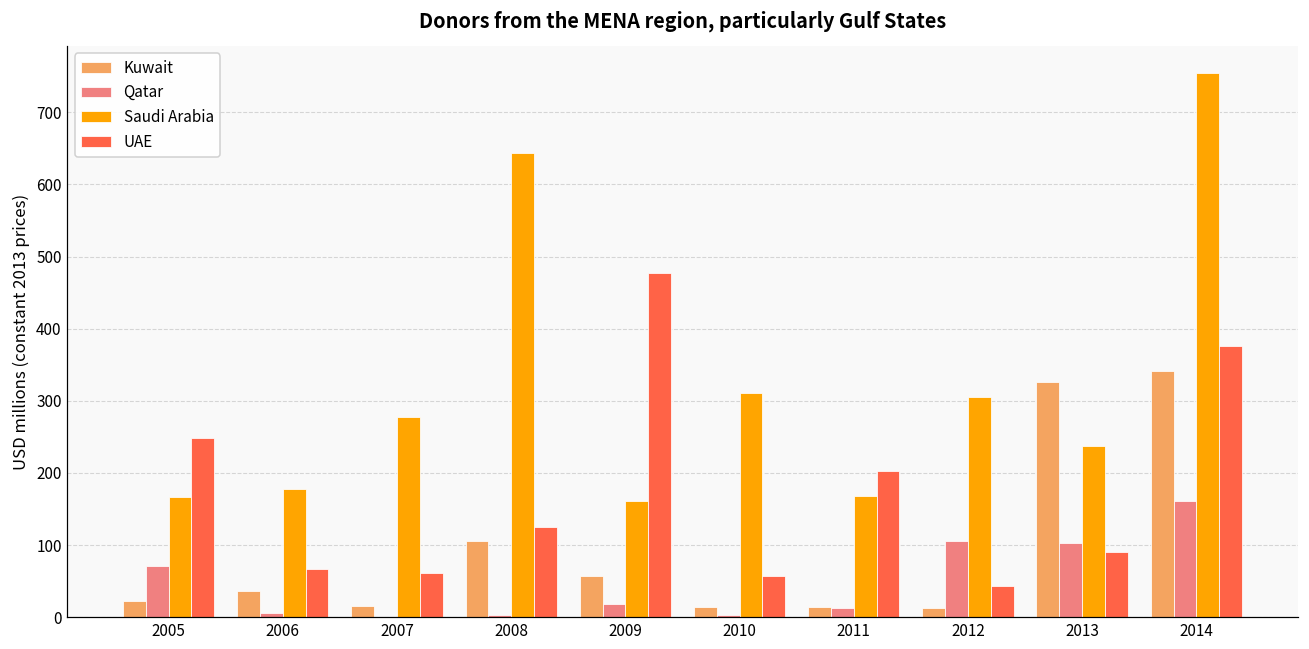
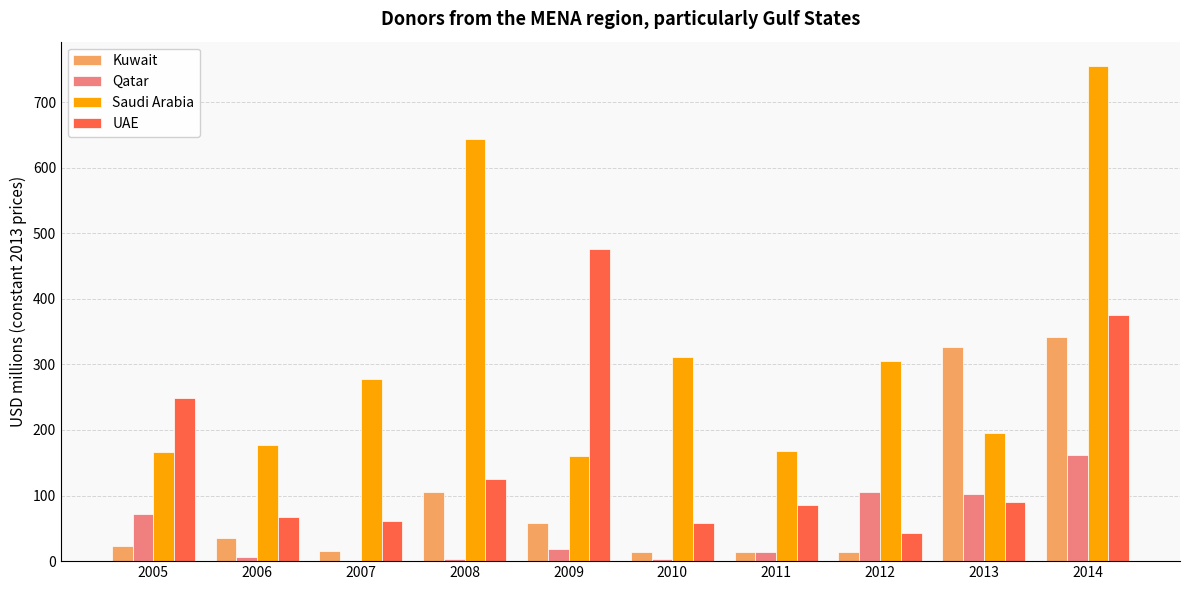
  {
    "Saudi Arabia": {
      "2005": 170,
      "2006": 180,
      "2007": 280,
      "2008": 640,
      "2009": 160,
      "2010": 310,
      "2011": 170,
      "2012": 310,
-     "2013": 240,
+     "2013": 200,
      "2014": 750
    },
    "UAE": {
      "2005": 250,
      "2006": 70,
      "2007": 60,
      "2008": 130,
      "2009": 480,
      "2010": 60,
-     "2011": 200,
+     "2011": 90,
      "2012": 40,
      "2013": 90,
      "2014": 380
    }
  }
